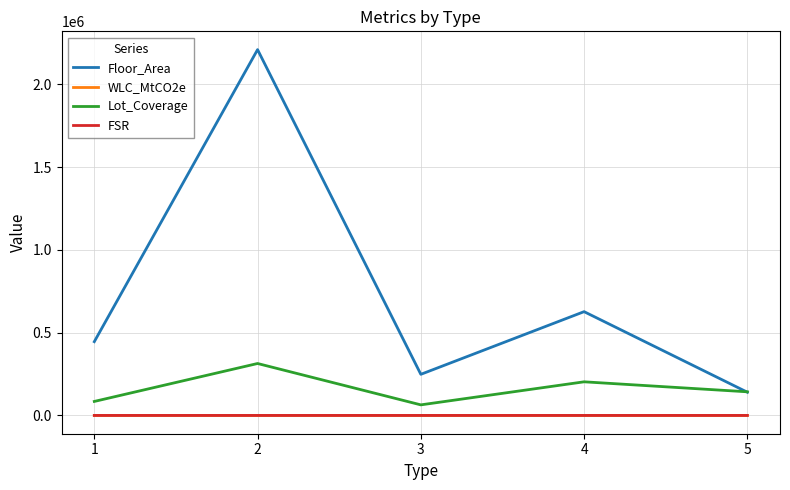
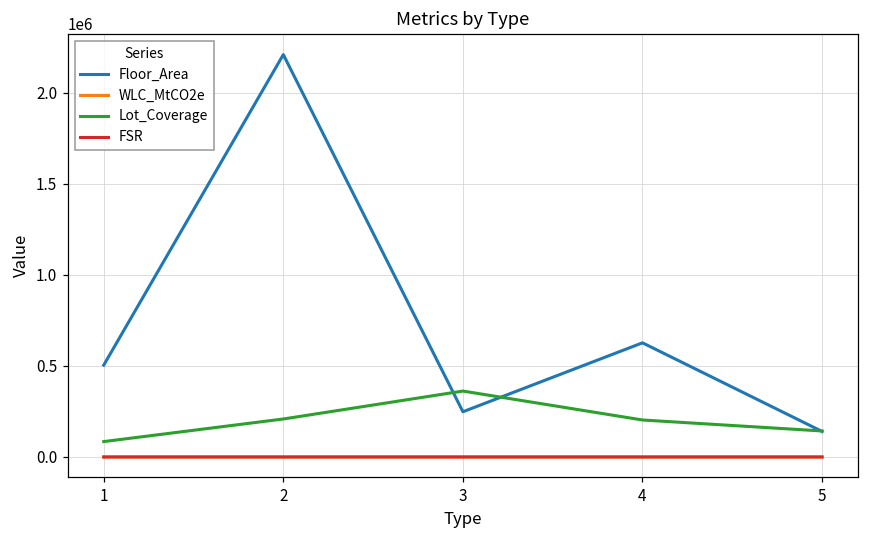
  {
    "Floor_Area": {
-     "1": 450000,
+     "1": 500000,
      "2": 2210000,
      "3": 250000,
      "4": 630000
    },
    "FSR": {
      "1": 0,
      "2": 0,
      "3": 0,
      "4": 0,
      "5": 0
    },
    "Lot_Coverage": {
      "1": 80000,
-     "2": 310000,
-     "3": 60000,
+     "2": 210000,
+     "3": 360000,
      "4": 200000
    }
  }
